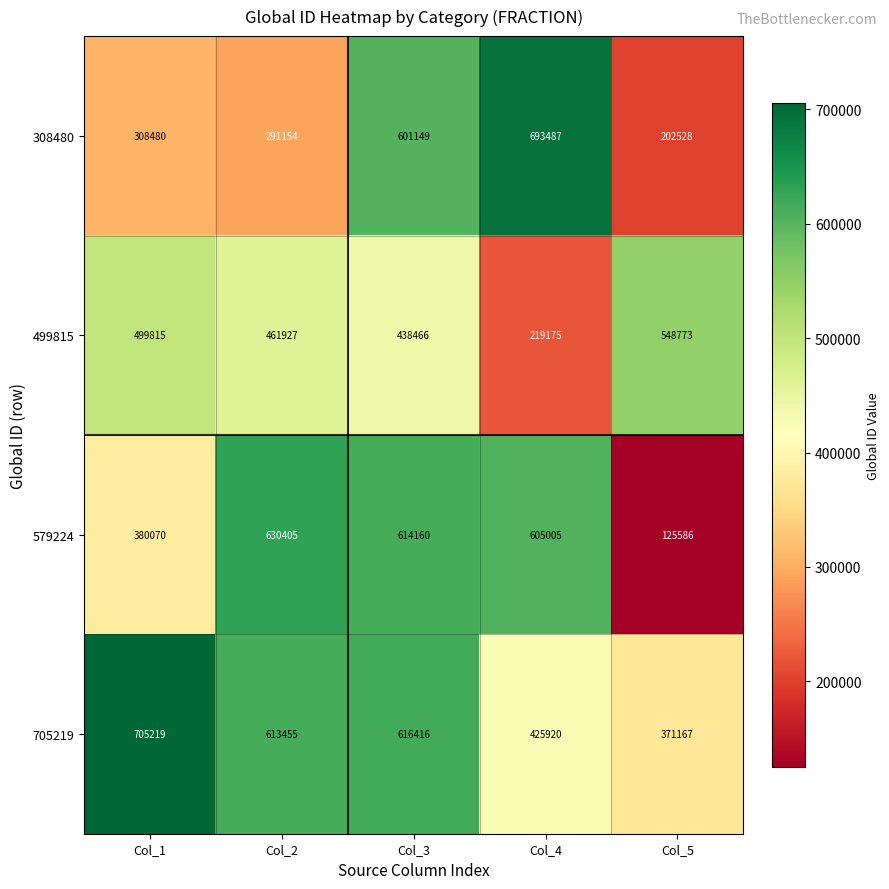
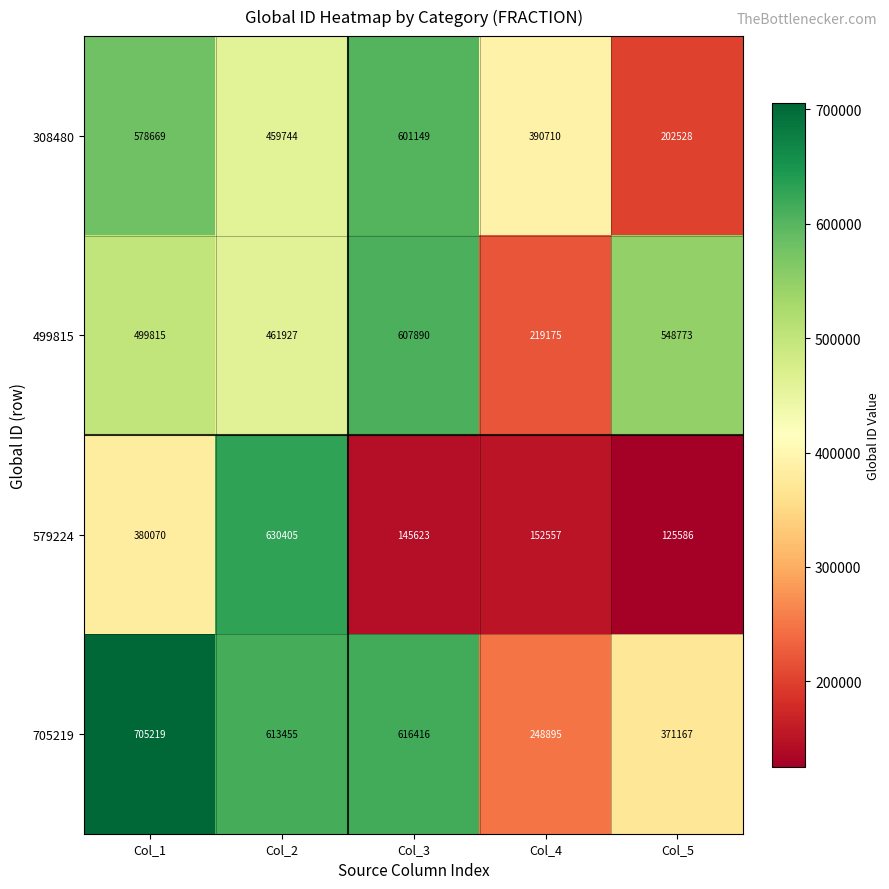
  {
    "308480": {
-     "Col_1": 308480,
-     "Col_2": 291154,
+     "Col_1": 578669,
+     "Col_2": 459744,
      "Col_3": 601149,
-     "Col_4": 693487,
+     "Col_4": 390710,
      "Col_5": 202528
    },
    "499815": {
      "Col_1": 499815,
      "Col_2": 461927,
-     "Col_3": 438466,
+     "Col_3": 607890,
      "Col_4": 219175,
      "Col_5": 548773
    },
    "579224": {
      "Col_1": 380070,
      "Col_2": 630405,
-     "Col_3": 614160,
-     "Col_4": 605005,
+     "Col_3": 145623,
+     "Col_4": 152557,
      "Col_5": 125586
    },
    "705219": {
      "Col_1": 705219,
      "Col_2": 613455,
      "Col_3": 616416,
-     "Col_4": 425920,
+     "Col_4": 248895,
      "Col_5": 371167
    }
  }
